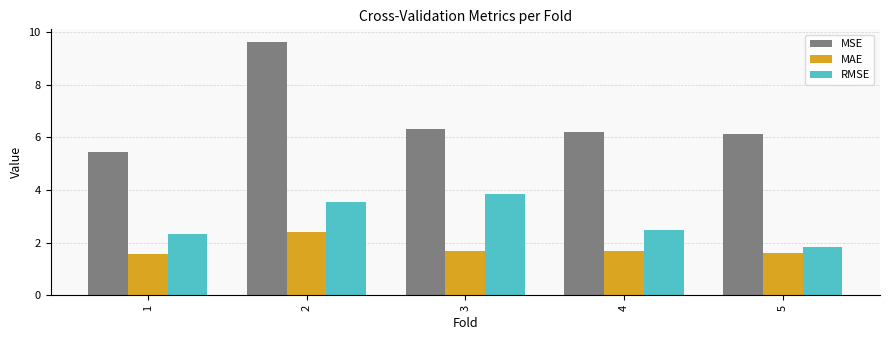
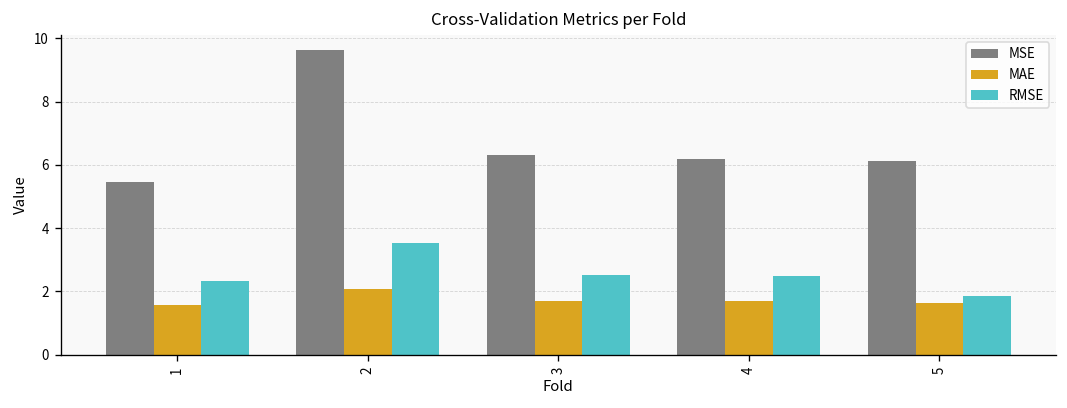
  {
    "MSE": {
      "1": 5.5,
      "2": 9.6,
      "3": 6.3,
      "4": 6.2,
      "5": 6.1
    },
    "MAE": {
      "1": 1.6,
-     "2": 2.4,
+     "2": 2.1,
      "3": 1.7,
      "4": 1.7,
      "5": 1.6
    },
    "RMSE": {
      "1": 2.3,
      "2": 3.5,
-     "3": 3.9,
+     "3": 2.5,
      "4": 2.5,
      "5": 1.8
    }
  }
